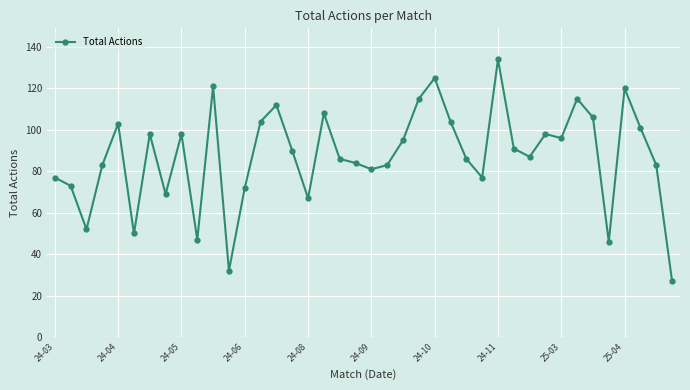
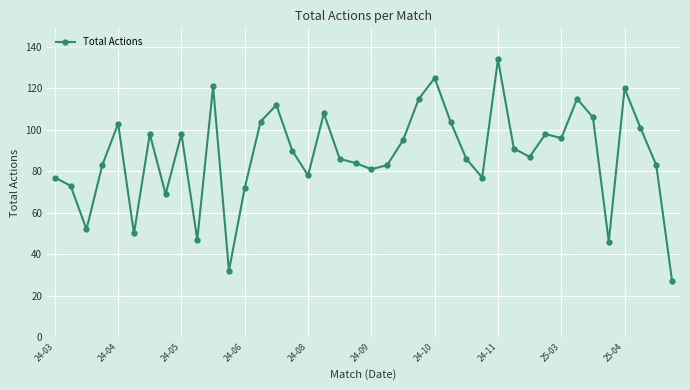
  {
    "24-03": 77,
    "24-04": 103,
    "24-05": 98,
    "24-06": 72,
-   "24-08": 67,
+   "24-08": 78,
    "24-09": 81,
    "24-10": 125,
    "24-11": 134,
    "25-03": 96,
    "25-04": 120
  }
